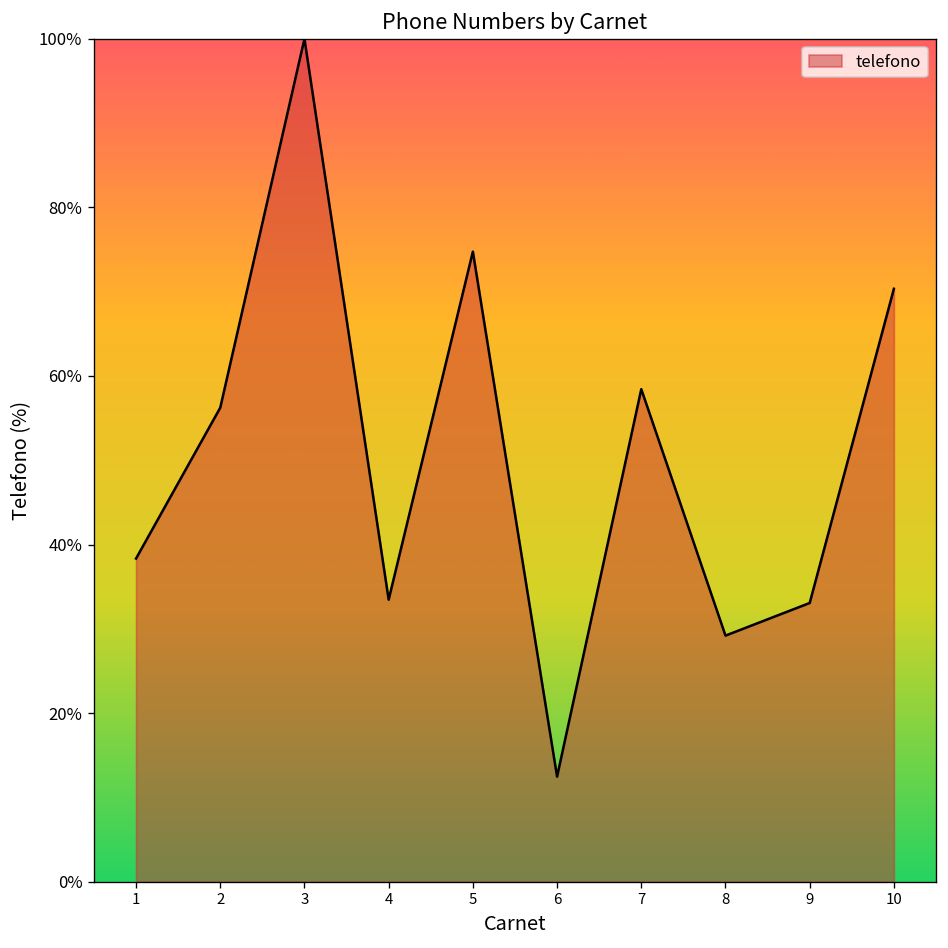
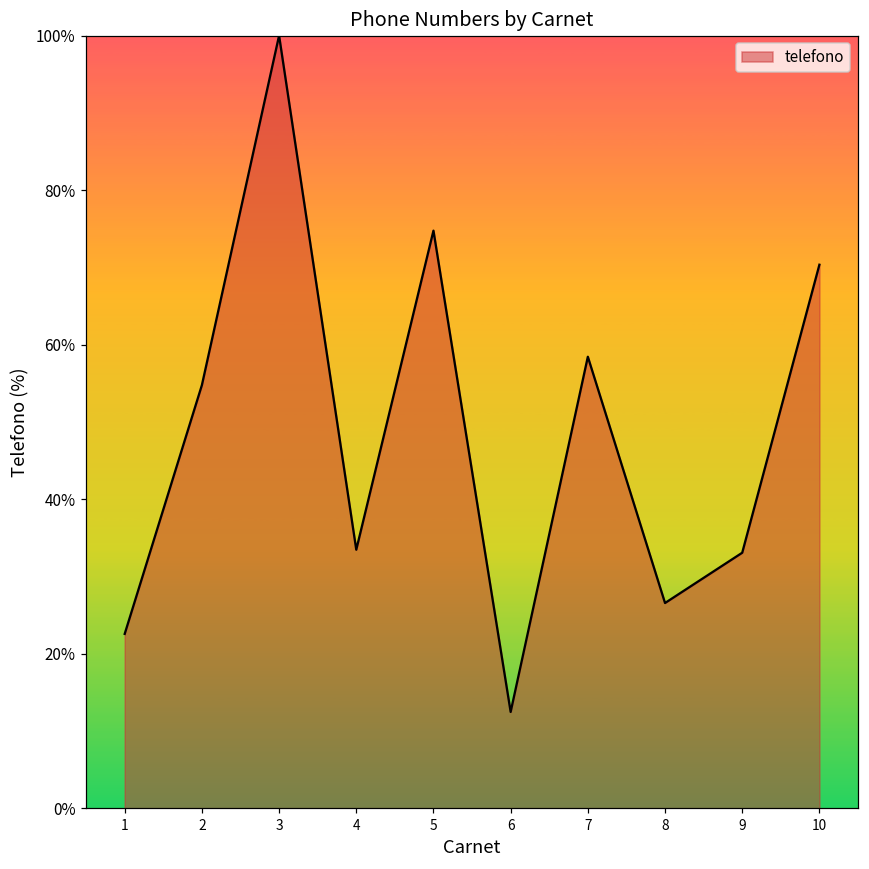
  {
-   "1": "38%",
-   "2": "56%",
+   "1": "23%",
+   "2": "55%",
    "3": "100%",
    "4": "33%",
    "5": "75%",
    "6": "12%",
    "7": "58%",
-   "8": "29%",
+   "8": "27%",
    "9": "33%",
    "10": "70%"
  }
